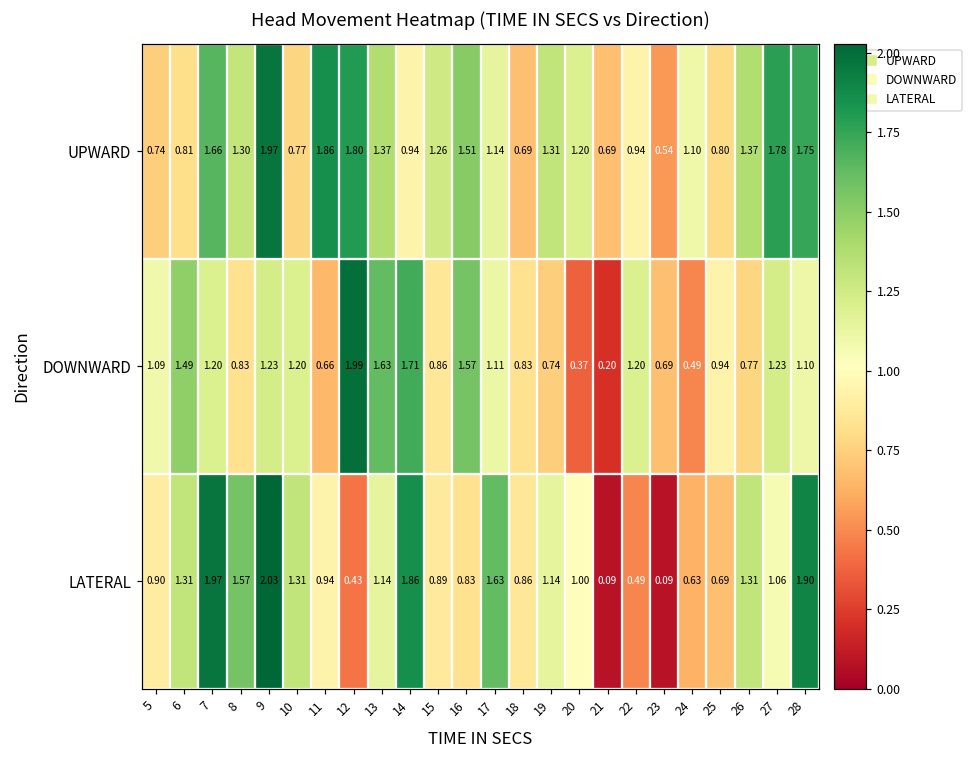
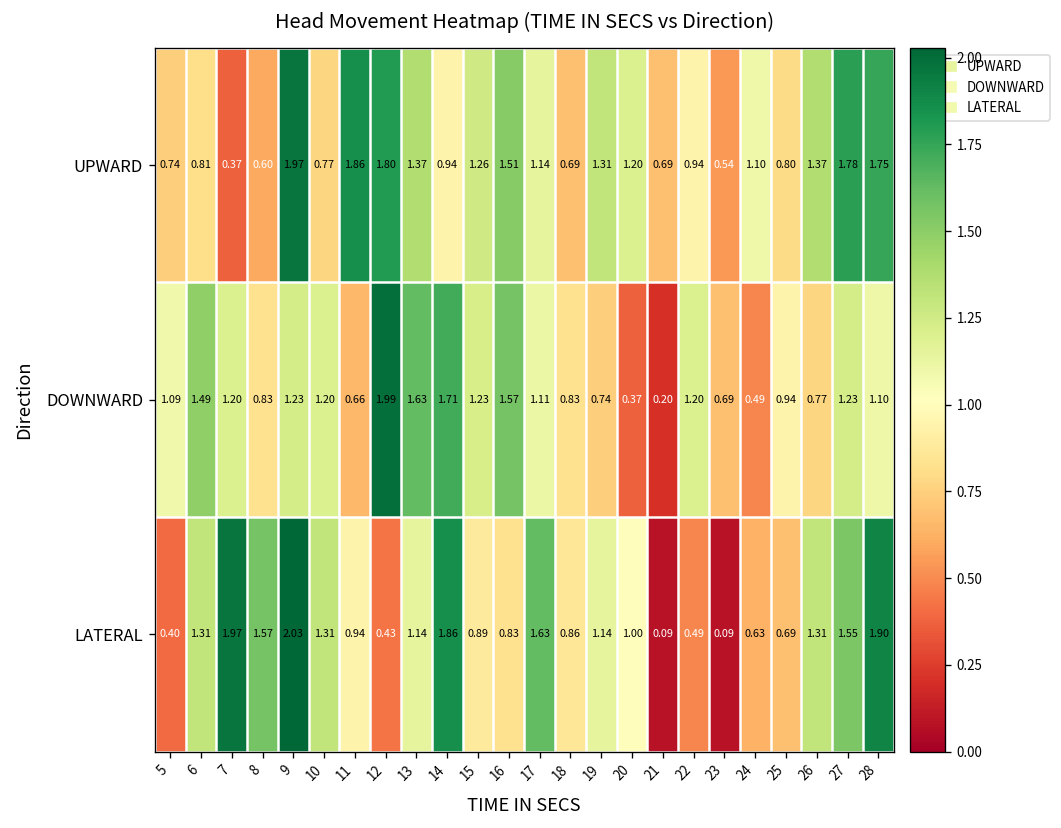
  {
    "UPWARD": {
      "5": 0.74,
      "6": 0.81,
-     "7": 1.66,
-     "8": 1.30,
+     "7": 0.37,
+     "8": 0.60,
      "9": 1.97,
      "10": 0.77,
      "11": 1.86,
      "12": 1.80,
      "13": 1.37,
      "14": 0.94,
      "15": 1.26,
      "16": 1.51,
      "17": 1.14,
      "18": 0.69,
      "19": 1.31,
      "20": 1.20,
      "21": 0.69,
      "22": 0.94,
      "23": 0.54,
      "24": 1.10,
      "25": 0.80,
      "26": 1.37,
      "27": 1.78,
      "28": 1.75
    },
    "DOWNWARD": {
      "5": 1.09,
      "6": 1.49,
      "7": 1.20,
      "8": 0.83,
      "9": 1.23,
      "10": 1.20,
      "11": 0.66,
      "12": 1.99,
      "13": 1.63,
      "14": 1.71,
-     "15": 0.86,
+     "15": 1.23,
      "16": 1.57,
      "17": 1.11,
      "18": 0.83,
      "19": 0.74,
      "20": 0.37,
      "21": 0.20,
      "22": 1.20,
      "23": 0.69,
      "24": 0.49,
      "25": 0.94,
      "26": 0.77,
      "27": 1.23,
      "28": 1.10
    },
    "LATERAL": {
-     "5": 0.90,
+     "5": 0.40,
      "6": 1.31,
      "7": 1.97,
      "8": 1.57,
      "9": 2.03,
      "10": 1.31,
      "11": 0.94,
      "12": 0.43,
      "13": 1.14,
      "14": 1.86,
      "15": 0.89,
      "16": 0.83,
      "17": 1.63,
      "18": 0.86,
      "19": 1.14,
      "20": 1.00,
      "21": 0.09,
      "22": 0.49,
      "23": 0.09,
      "24": 0.63,
      "25": 0.69,
      "26": 1.31,
-     "27": 1.06,
+     "27": 1.55,
      "28": 1.90
    }
  }
